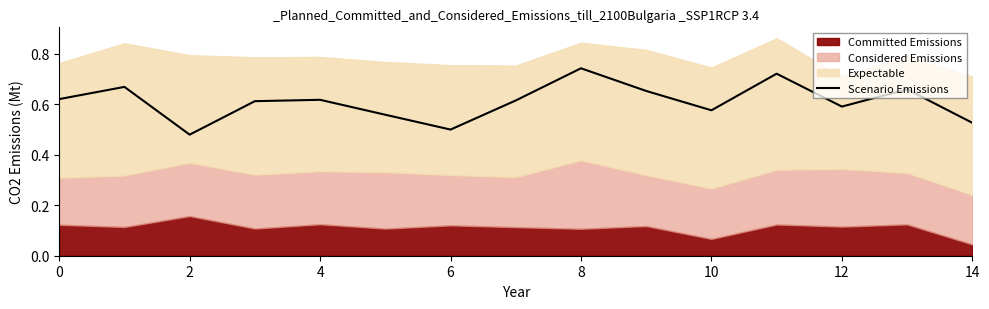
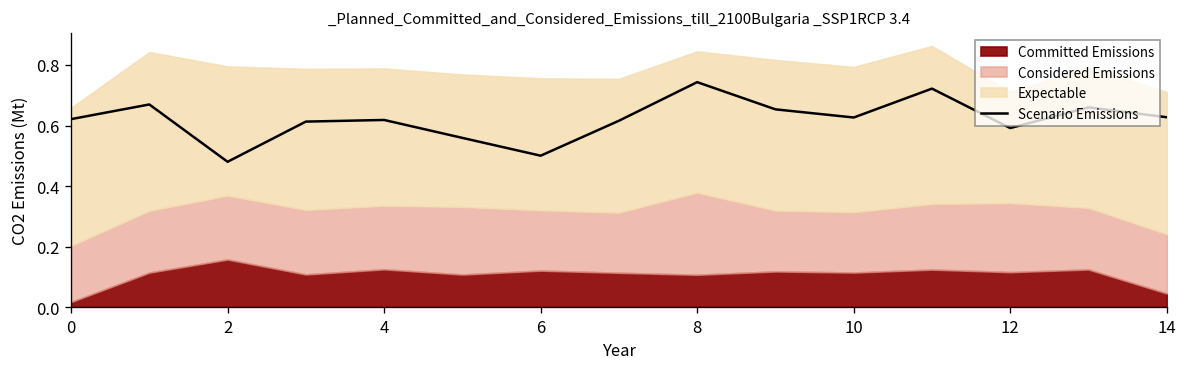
  {
    "Committed Emissions": {
-     "0": 0.12,
+     "0": 0.02,
      "2": 0.16,
      "4": 0.12,
      "6": 0.12,
      "8": 0.11,
-     "10": 0.07,
+     "10": 0.11,
      "12": 0.12,
      "14": 0.05
    },
    "Scenario Emissions": {
      "0": 0.62,
      "2": 0.48,
      "4": 0.62,
      "6": 0.50,
      "8": 0.74,
-     "10": 0.58,
+     "10": 0.63,
      "12": 0.59,
-     "14": 0.53
+     "14": 0.63
    },
    "Considered Emissions": {
      "0": 0.19,
      "2": 0.21,
      "4": 0.21,
      "6": 0.20,
      "8": 0.27,
      "10": 0.20,
      "12": 0.23,
      "14": 0.20
    },
    "Expectable": {
      "0": 0.46,
      "2": 0.43,
      "4": 0.45,
      "6": 0.44,
      "8": 0.47,
      "10": 0.48,
      "14": 0.47
    }
  }
